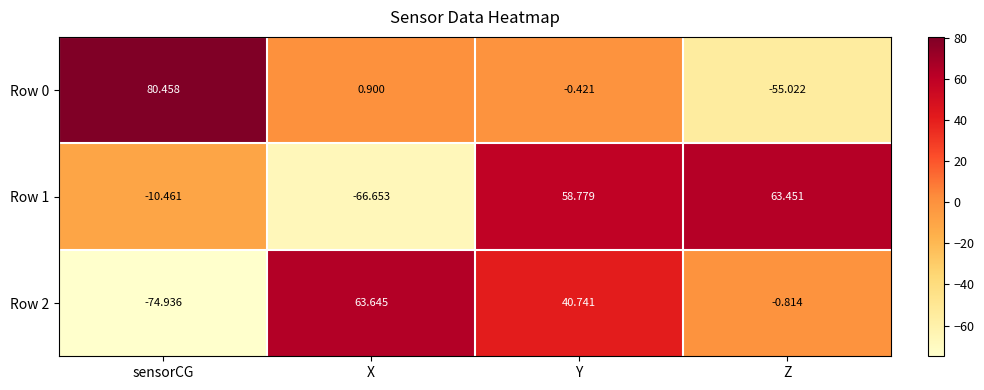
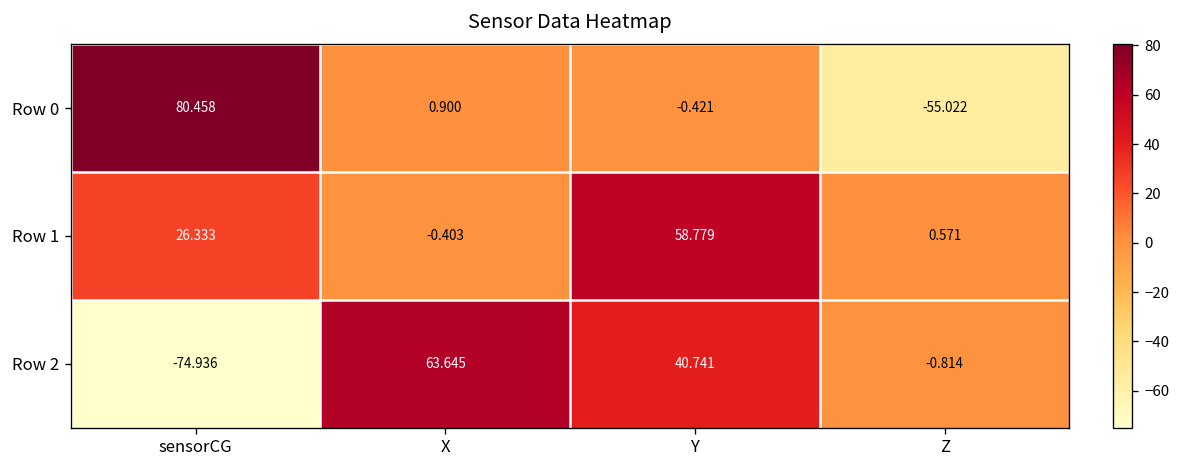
  {
    "Row 0": {
      "sensorCG": 80.458,
      "X": 0.900,
      "Y": -0.421,
      "Z": -55.022
    },
    "Row 1": {
-     "sensorCG": -10.461,
-     "X": -66.653,
+     "sensorCG": 26.333,
+     "X": -0.403,
      "Y": 58.779,
-     "Z": 63.451
+     "Z": 0.571
    },
    "Row 2": {
      "sensorCG": -74.936,
      "X": 63.645,
      "Y": 40.741,
      "Z": -0.814
    }
  }
